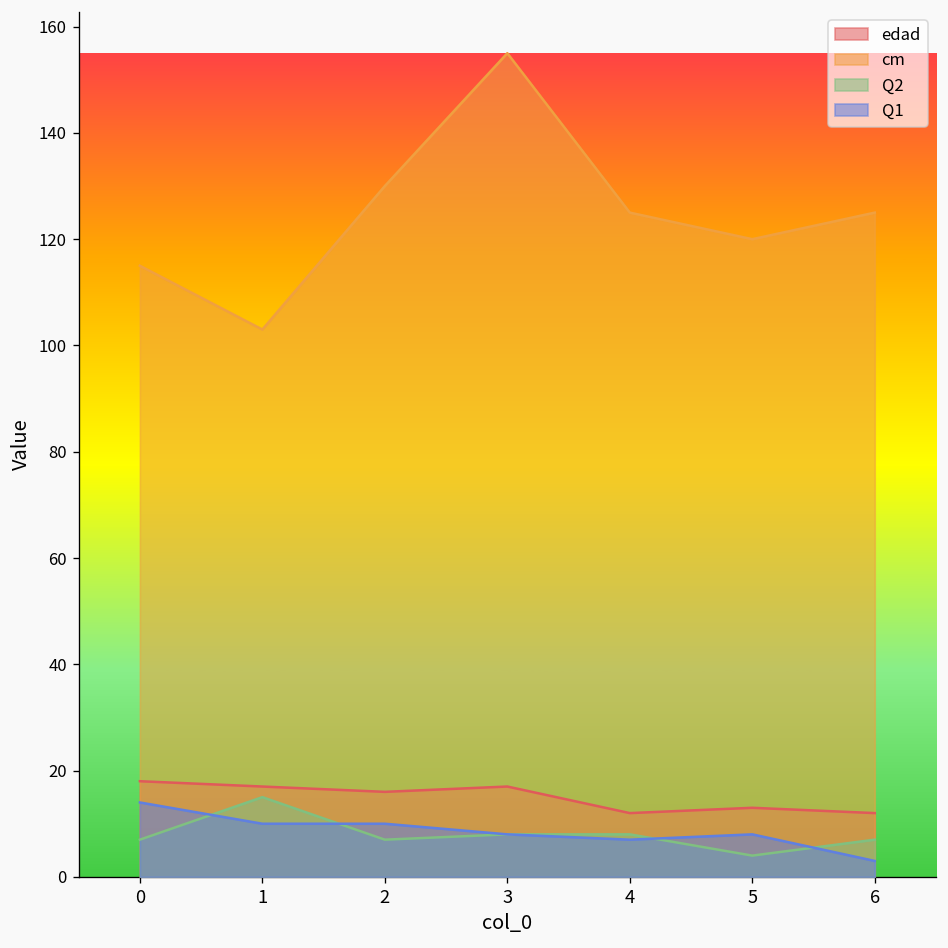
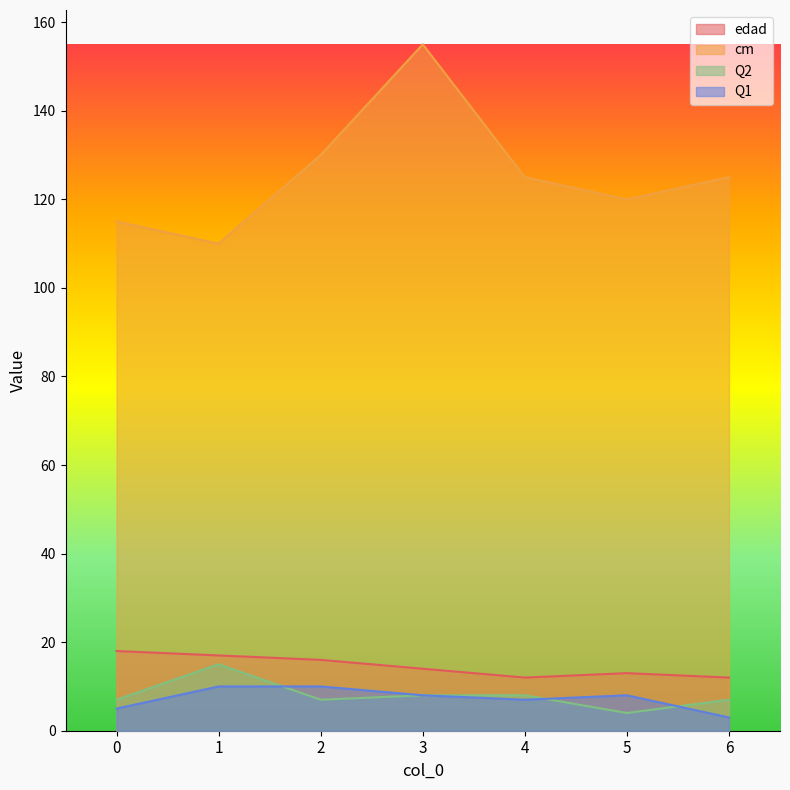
  {
    "edad": {
      "0": 18,
      "1": 17,
      "2": 16,
-     "3": 17,
+     "3": 14,
      "4": 12,
      "5": 13,
      "6": 12
    },
    "cm": {
      "0": 115,
-     "1": 103,
+     "1": 110,
      "2": 130,
      "3": 155,
      "4": 125,
      "5": 120,
      "6": 125
    },
    "Q2": {
      "0": 7,
      "1": 15,
      "2": 7,
      "4": 8,
      "5": 4,
      "6": 7
    },
    "Q1": {
-     "0": 14,
+     "0": 5,
      "1": 10,
      "2": 10,
      "4": 7,
      "5": 8,
      "6": 3
    }
  }
